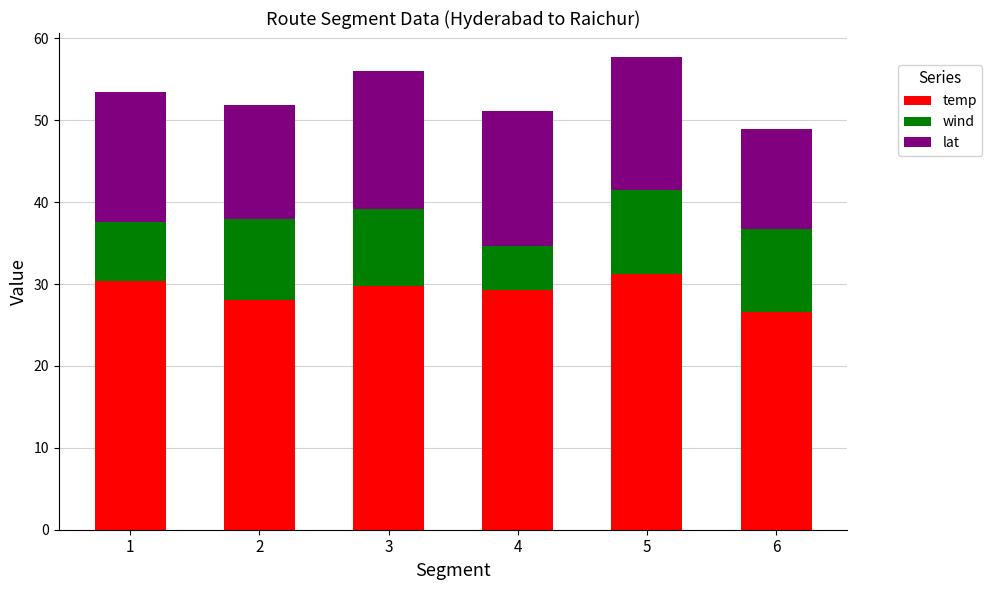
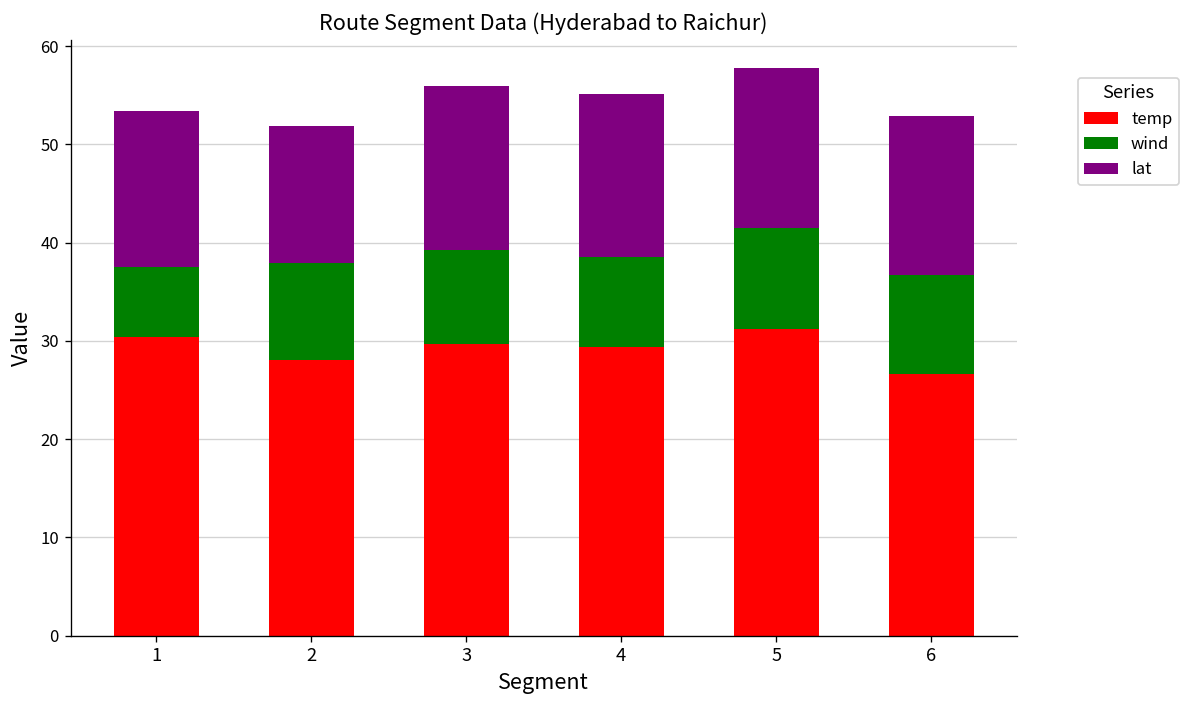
  {
    "temp": {
      "1": 30,
      "2": 28,
      "3": 30,
      "4": 29,
      "5": 31,
      "6": 27
    },
    "wind": {
      "1": 7,
      "2": 10,
      "3": 10,
-     "4": 5,
+     "4": 9,
      "5": 10,
      "6": 10
    },
    "lat": {
      "1": 16,
      "2": 14,
      "3": 17,
      "4": 17,
      "5": 16,
-     "6": 12
+     "6": 16
    }
  }
